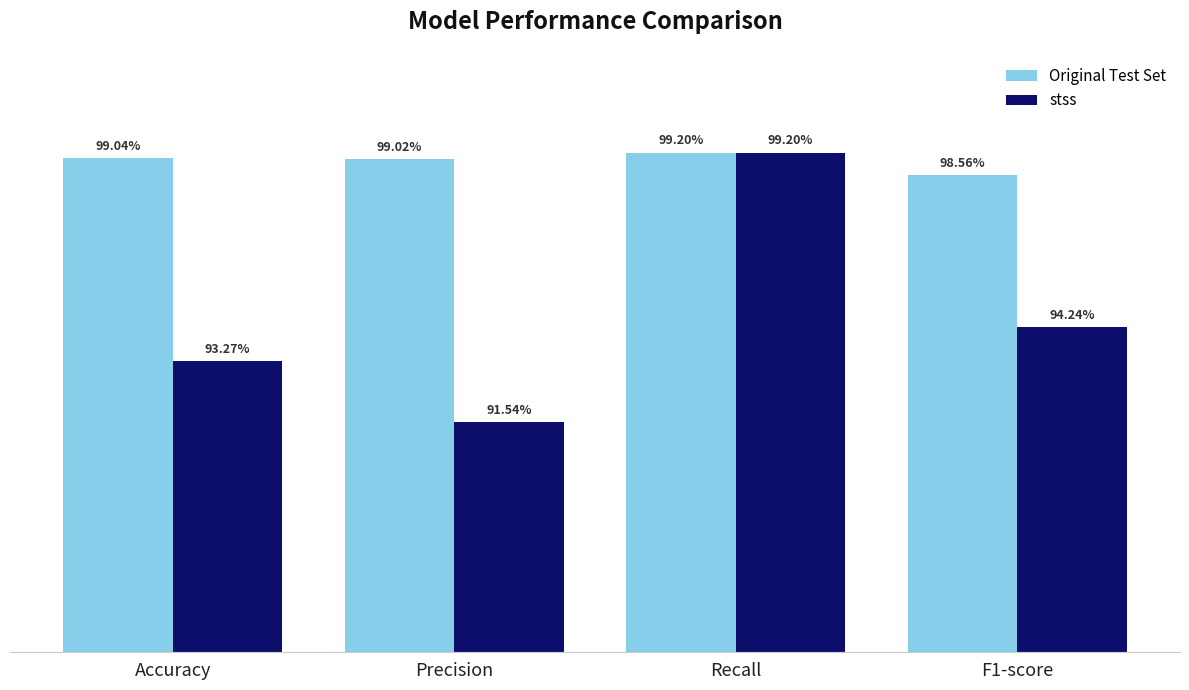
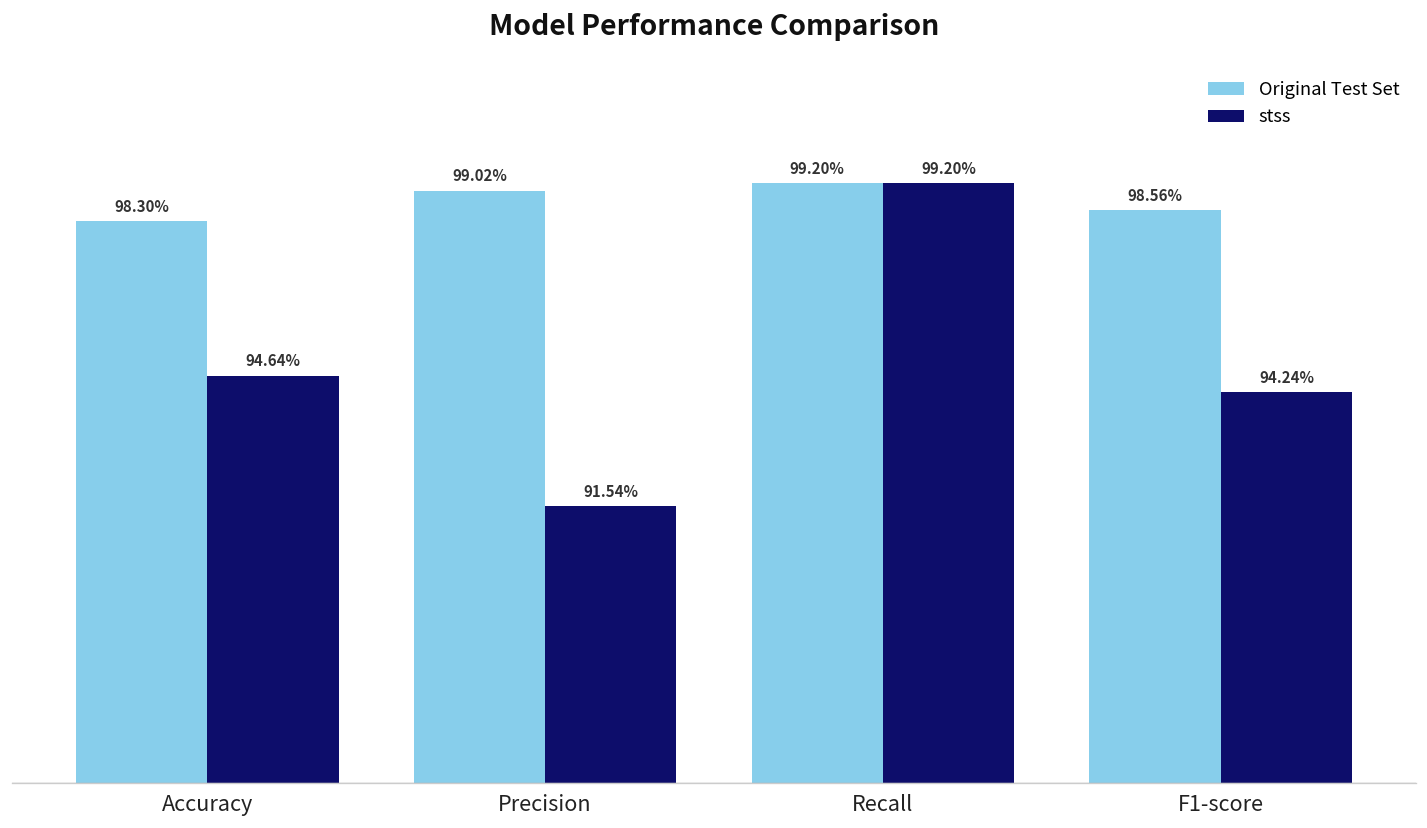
  {
    "Original Test Set": {
-     "Accuracy": "99.04%",
+     "Accuracy": "98.30%",
      "Precision": "99.02%",
      "Recall": "99.20%",
      "F1-score": "98.56%"
    },
    "stss": {
-     "Accuracy": "93.27%",
+     "Accuracy": "94.64%",
      "Precision": "91.54%",
      "Recall": "99.20%",
      "F1-score": "94.24%"
    }
  }
